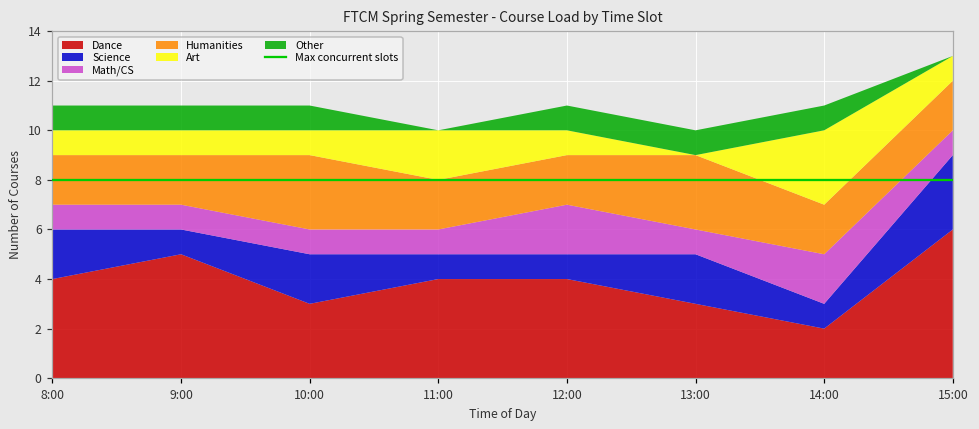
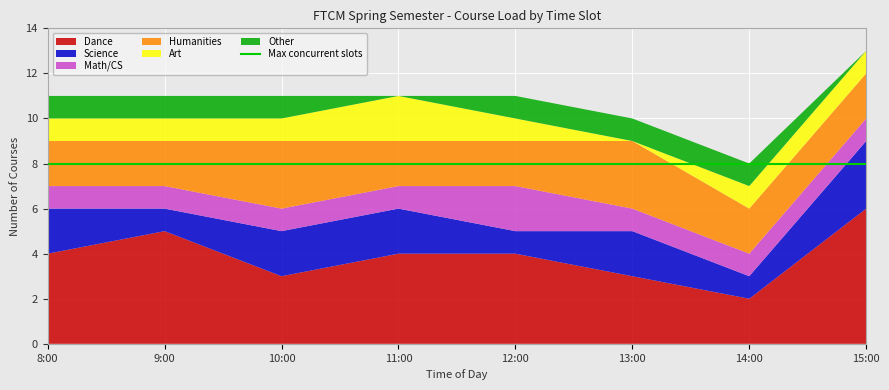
  {
    "Dance": {
      "8:00": 4,
      "9:00": 5,
      "10:00": 3,
      "11:00": 4,
      "12:00": 4,
      "13:00": 3,
      "14:00": 2,
      "15:00": 6
    },
    "Science": {
      "8:00": 2,
      "9:00": 1,
      "10:00": 2,
-     "11:00": 1,
+     "11:00": 2,
      "12:00": 1,
      "13:00": 2,
      "14:00": 1,
      "15:00": 3
    },
    "Math/CS": {
      "8:00": 1,
      "9:00": 1,
      "10:00": 1,
      "11:00": 1,
      "12:00": 2,
      "13:00": 1,
-     "14:00": 2,
+     "14:00": 1,
      "15:00": 1
    },
    "Humanities": {
      "8:00": 2,
      "9:00": 2,
      "10:00": 3,
      "12:00": 2,
      "14:00": 2,
      "15:00": 2
    },
    "Art": {
      "8:00": 1,
      "9:00": 1,
      "10:00": 1,
      "12:00": 1,
-     "14:00": 3
+     "14:00": 1
    }
  }
